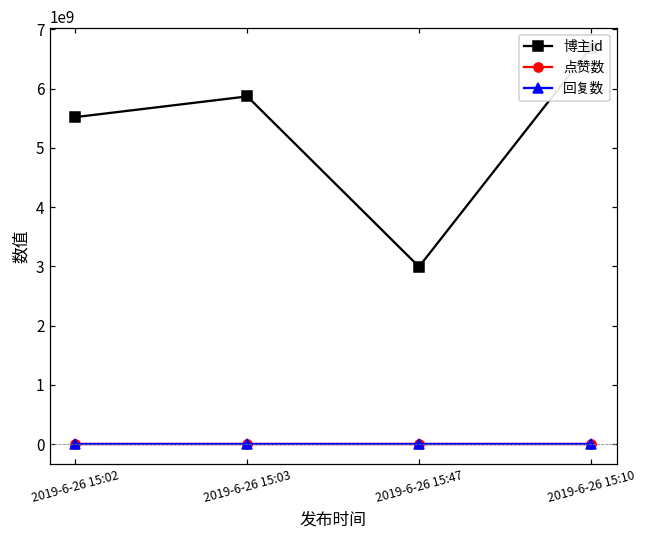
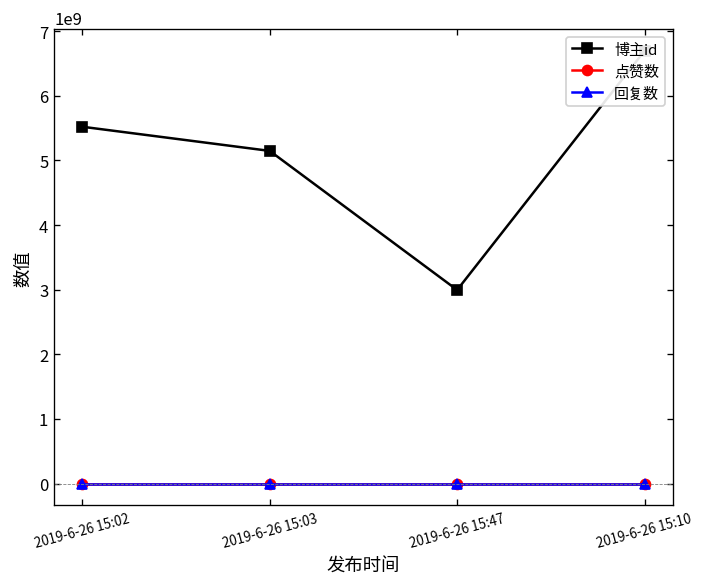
  {
    "博主id": {
      "2019-6-26 15:02": 5500000000,
-     "2019-6-26 15:03": 5900000000,
+     "2019-6-26 15:03": 5100000000,
      "2019-6-26 15:47": 3000000000
    },
    "回复数": {
      "2019-6-26 15:02": 0,
      "2019-6-26 15:03": 0,
      "2019-6-26 15:47": 0,
      "2019-6-26 15:10": 0
    }
  }
